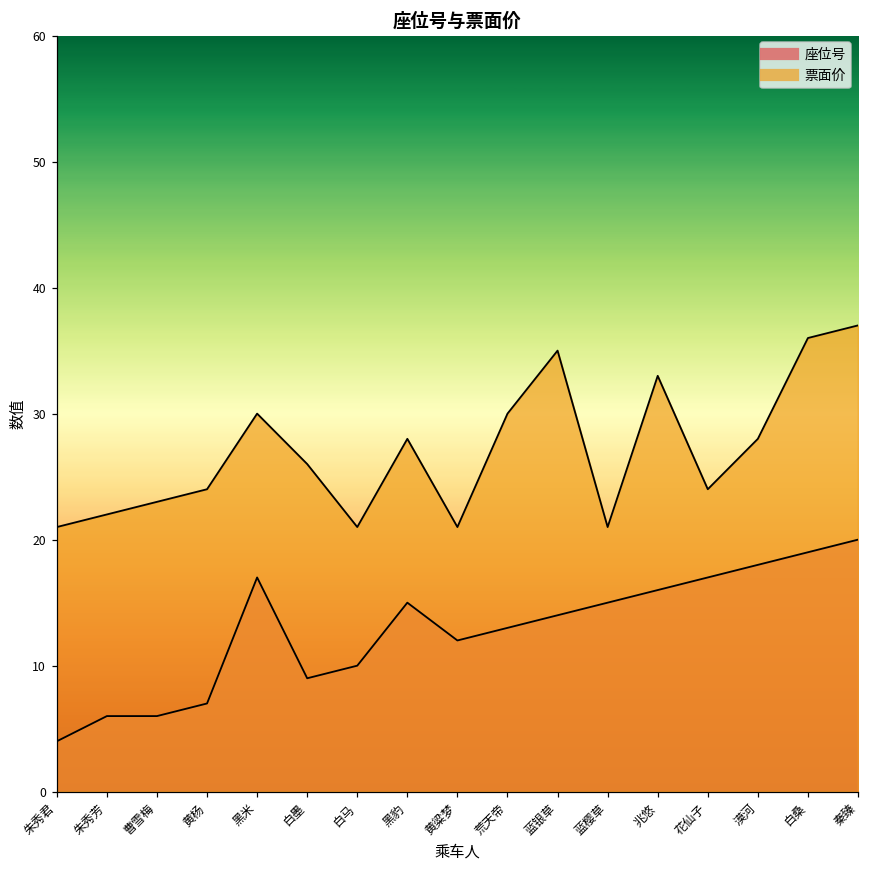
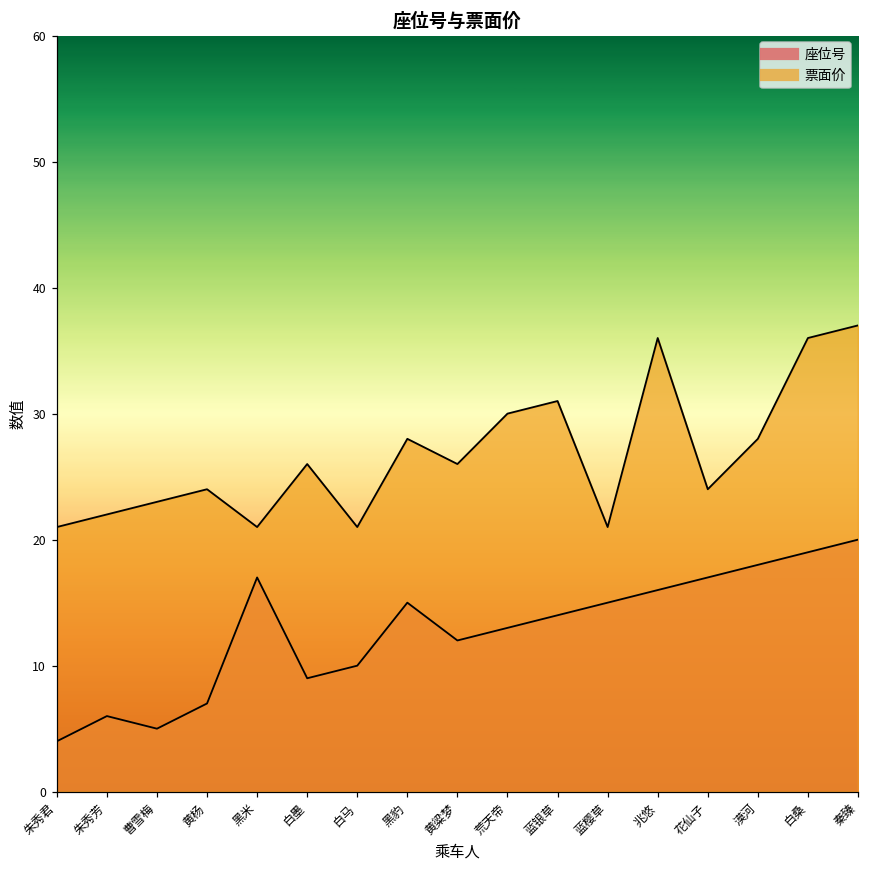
  {
    "座位号": {
      "朱秀君": 4,
      "朱秀芳": 6,
-     "曹雪梅": 6,
+     "曹雪梅": 5,
      "黄杨": 7,
      "黑米": 17,
      "白墨": 9,
      "白马": 10,
      "黑豹": 15,
      "黄粱梦": 12,
      "荒天帝": 13,
      "蓝银草": 14,
      "蓝樱草": 15,
      "兆悠": 16,
      "花仙子": 17,
      "漠河": 18,
      "白桑": 19,
      "秦臻": 20
    },
    "票面价": {
      "朱秀君": 21,
      "朱秀芳": 22,
      "曹雪梅": 23,
      "黄杨": 24,
-     "黑米": 30,
+     "黑米": 21,
      "白墨": 26,
      "白马": 21,
      "黑豹": 28,
-     "黄粱梦": 21,
+     "黄粱梦": 26,
      "荒天帝": 30,
-     "蓝银草": 35,
+     "蓝银草": 31,
      "蓝樱草": 21,
-     "兆悠": 33,
+     "兆悠": 36,
      "花仙子": 24,
      "漠河": 28,
      "白桑": 36,
      "秦臻": 37
    }
  }
